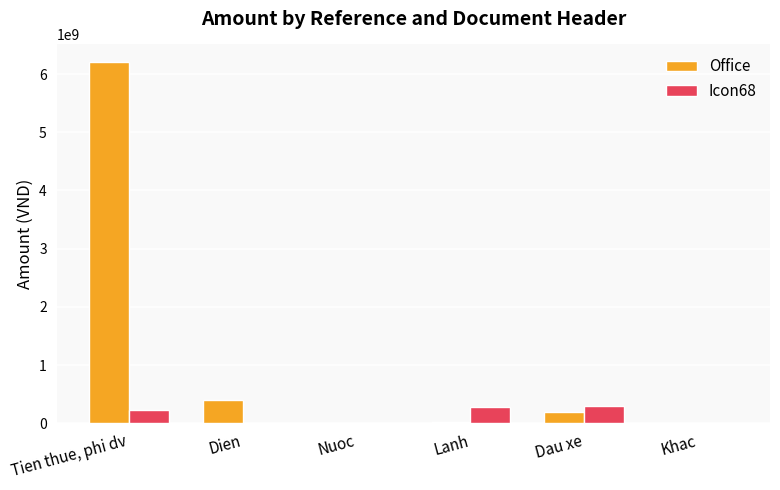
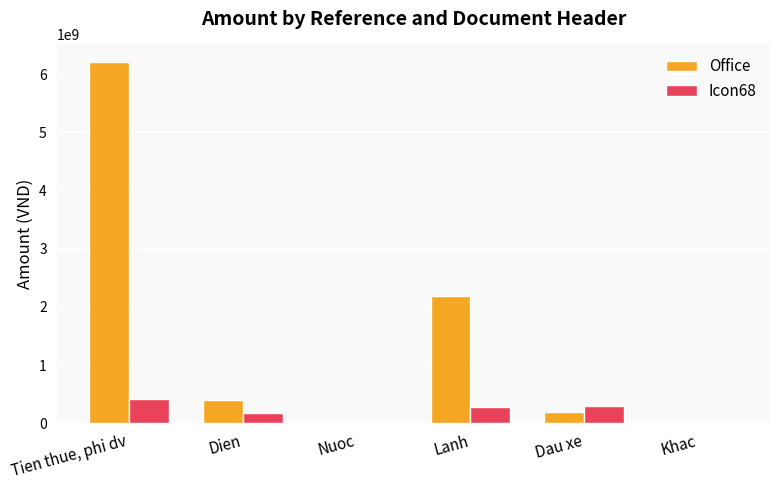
  {
    "Office": {
      "Tien thue, phi dv": 6200000000,
      "Dien": 400000000,
-     "Lanh": 0,
+     "Lanh": 2200000000,
      "Dau xe": 200000000
    },
    "Icon68": {
-     "Tien thue, phi dv": 200000000,
-     "Dien": 0,
+     "Tien thue, phi dv": 400000000,
+     "Dien": 200000000,
      "Lanh": 300000000,
      "Dau xe": 300000000
    }
  }
